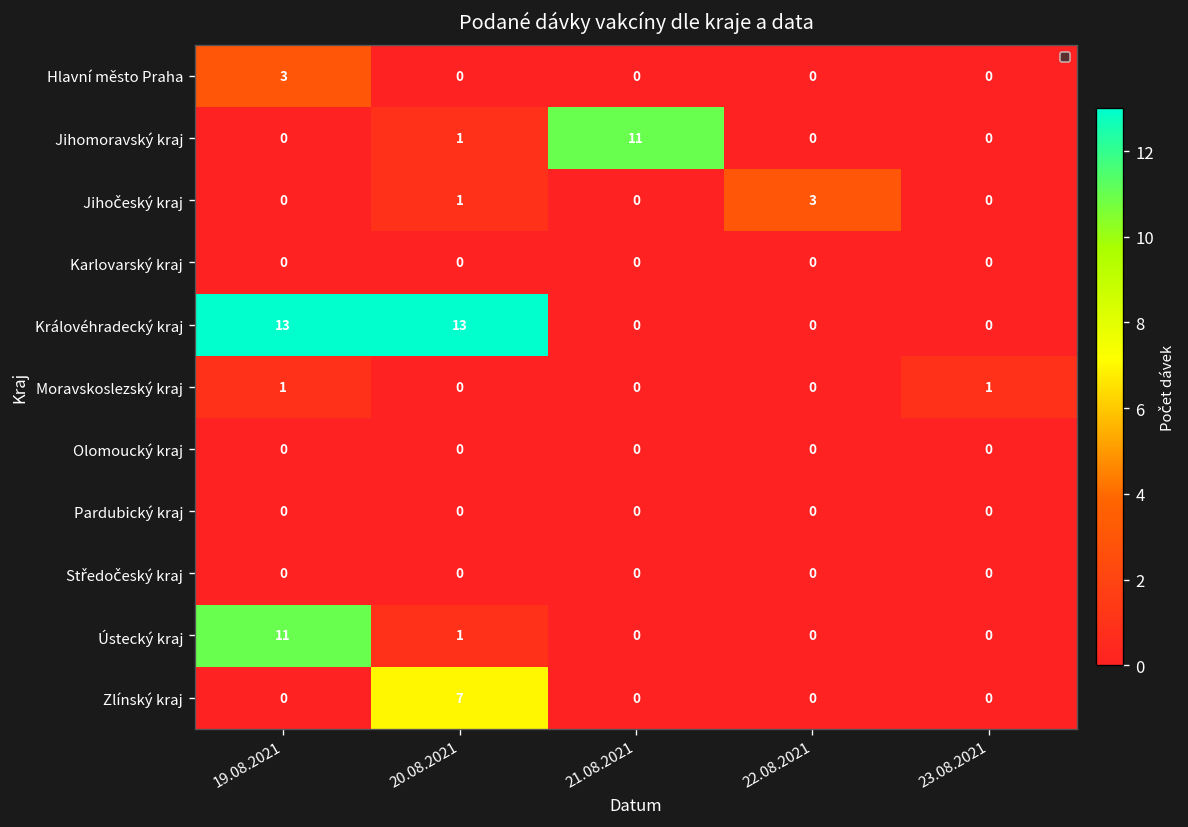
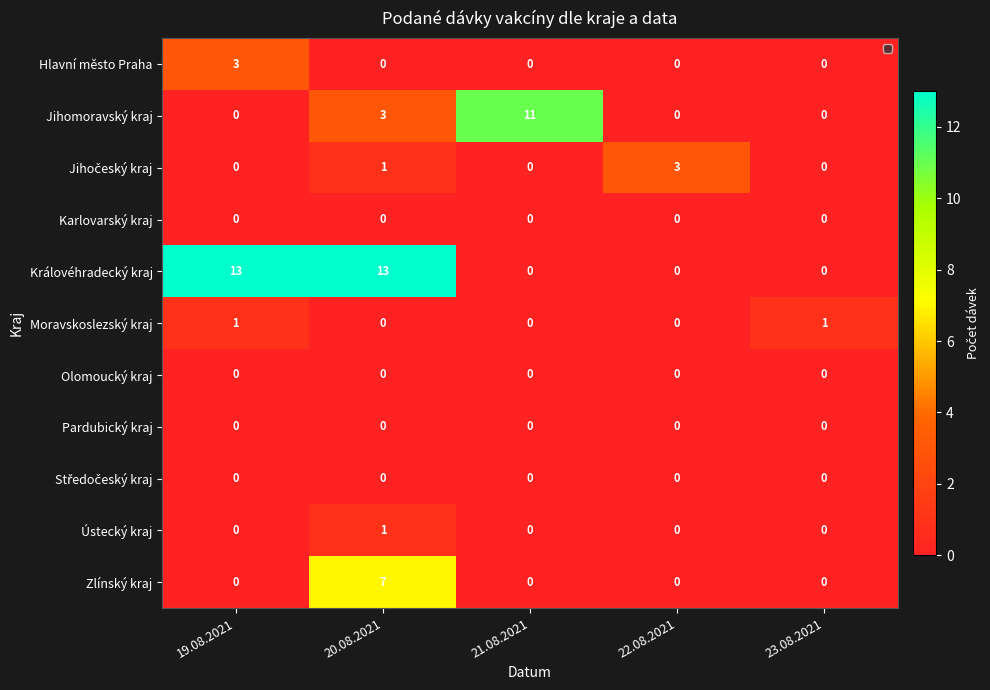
  {
    "Hlavní město Praha": {
      "19.08.2021": 3,
      "20.08.2021": 0,
      "21.08.2021": 0,
      "22.08.2021": 0,
      "23.08.2021": 0
    },
    "Jihomoravský kraj": {
      "19.08.2021": 0,
-     "20.08.2021": 1,
+     "20.08.2021": 3,
      "21.08.2021": 11,
      "22.08.2021": 0,
      "23.08.2021": 0
    },
    "Jihočeský kraj": {
      "19.08.2021": 0,
      "20.08.2021": 1,
      "21.08.2021": 0,
      "22.08.2021": 3,
      "23.08.2021": 0
    },
    "Karlovarský kraj": {
      "19.08.2021": 0,
      "20.08.2021": 0,
      "21.08.2021": 0,
      "22.08.2021": 0,
      "23.08.2021": 0
    },
    "Královéhradecký kraj": {
      "19.08.2021": 13,
      "20.08.2021": 13,
      "21.08.2021": 0,
      "22.08.2021": 0,
      "23.08.2021": 0
    },
    "Moravskoslezský kraj": {
      "19.08.2021": 1,
      "20.08.2021": 0,
      "21.08.2021": 0,
      "22.08.2021": 0,
      "23.08.2021": 1
    },
    "Olomoucký kraj": {
      "19.08.2021": 0,
      "20.08.2021": 0,
      "21.08.2021": 0,
      "22.08.2021": 0,
      "23.08.2021": 0
    },
    "Pardubický kraj": {
      "19.08.2021": 0,
      "20.08.2021": 0,
      "21.08.2021": 0,
      "22.08.2021": 0,
      "23.08.2021": 0
    },
    "Středočeský kraj": {
      "19.08.2021": 0,
      "20.08.2021": 0,
      "21.08.2021": 0,
      "22.08.2021": 0,
      "23.08.2021": 0
    },
    "Ústecký kraj": {
-     "19.08.2021": 11,
+     "19.08.2021": 0,
      "20.08.2021": 1,
      "21.08.2021": 0,
      "22.08.2021": 0,
      "23.08.2021": 0
    },
    "Zlínský kraj": {
      "19.08.2021": 0,
      "20.08.2021": 7,
      "21.08.2021": 0,
      "22.08.2021": 0,
      "23.08.2021": 0
    }
  }
